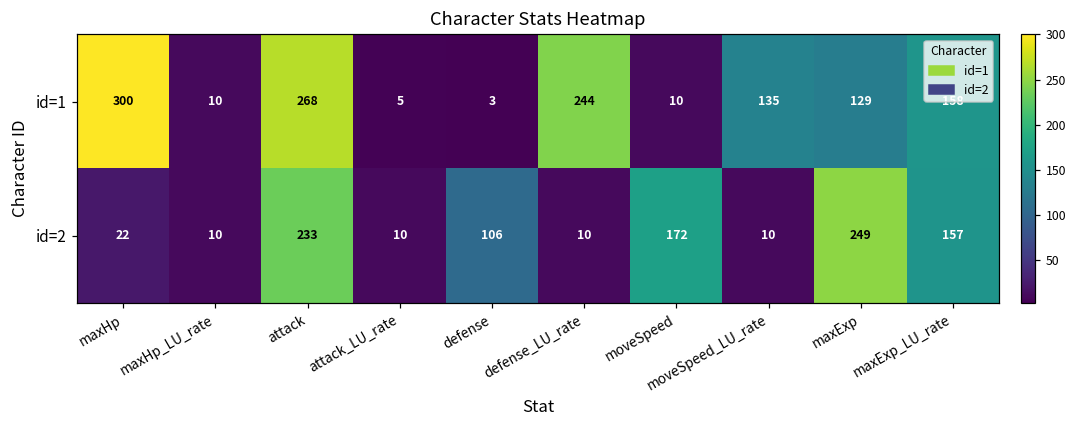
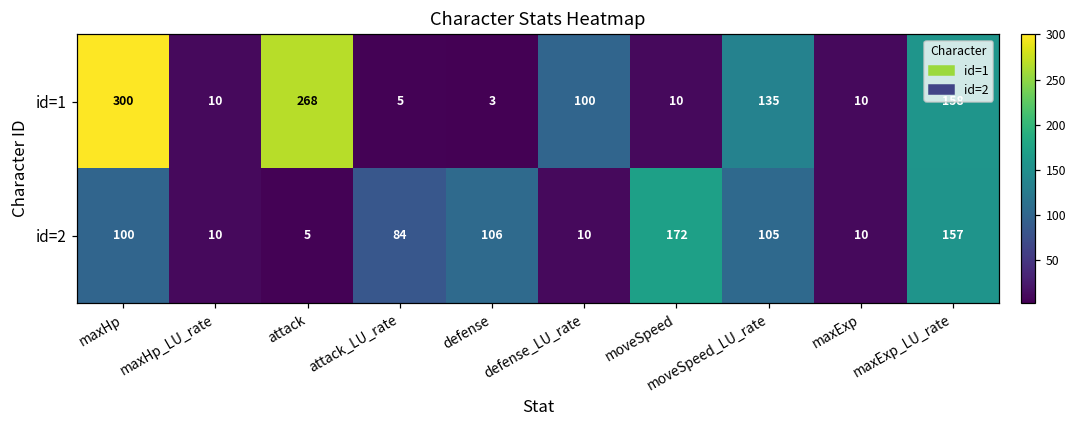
  {
    "id=1": {
      "maxHp": 300,
      "maxHp_LU_rate": 10,
      "attack": 268,
      "attack_LU_rate": 5,
      "defense": 3,
-     "defense_LU_rate": 244,
+     "defense_LU_rate": 100,
      "moveSpeed": 10,
      "moveSpeed_LU_rate": 135,
-     "maxExp": 129
+     "maxExp": 10
    },
    "id=2": {
-     "maxHp": 22,
+     "maxHp": 100,
      "maxHp_LU_rate": 10,
-     "attack": 233,
-     "attack_LU_rate": 10,
+     "attack": 5,
+     "attack_LU_rate": 84,
      "defense": 106,
      "defense_LU_rate": 10,
      "moveSpeed": 172,
-     "moveSpeed_LU_rate": 10,
-     "maxExp": 249,
+     "moveSpeed_LU_rate": 105,
+     "maxExp": 10,
      "maxExp_LU_rate": 157
    }
  }
